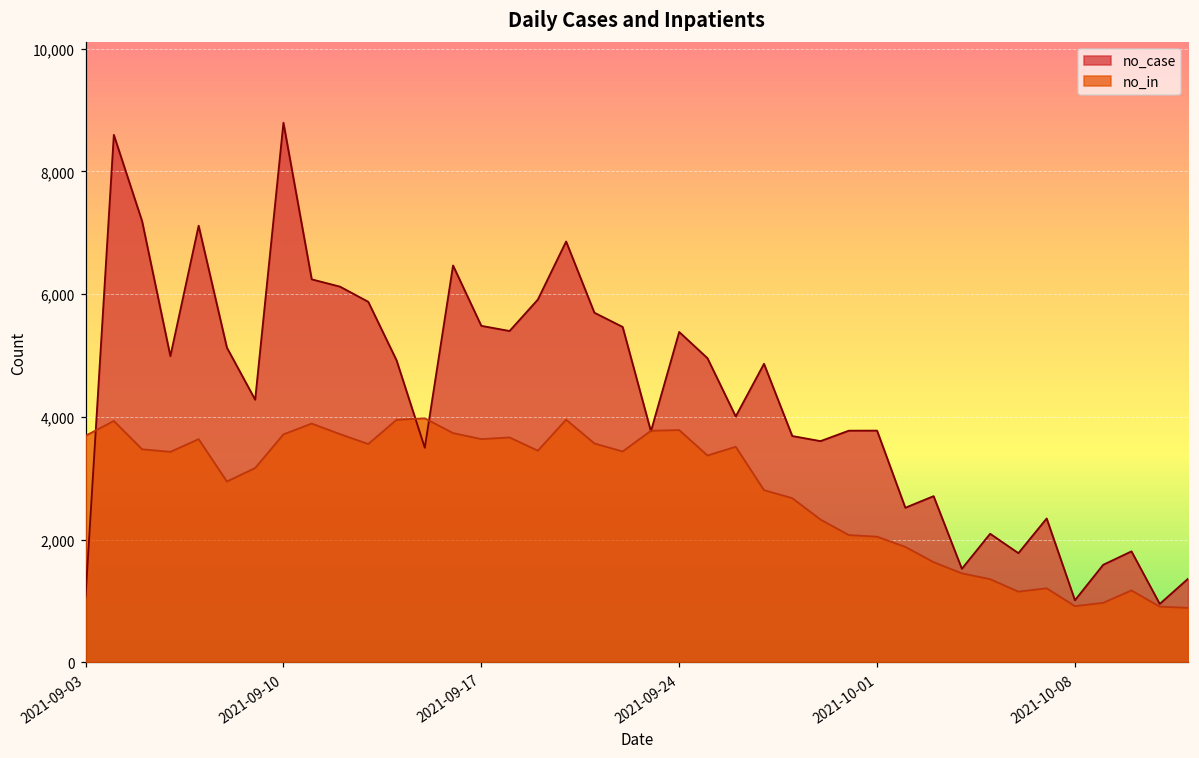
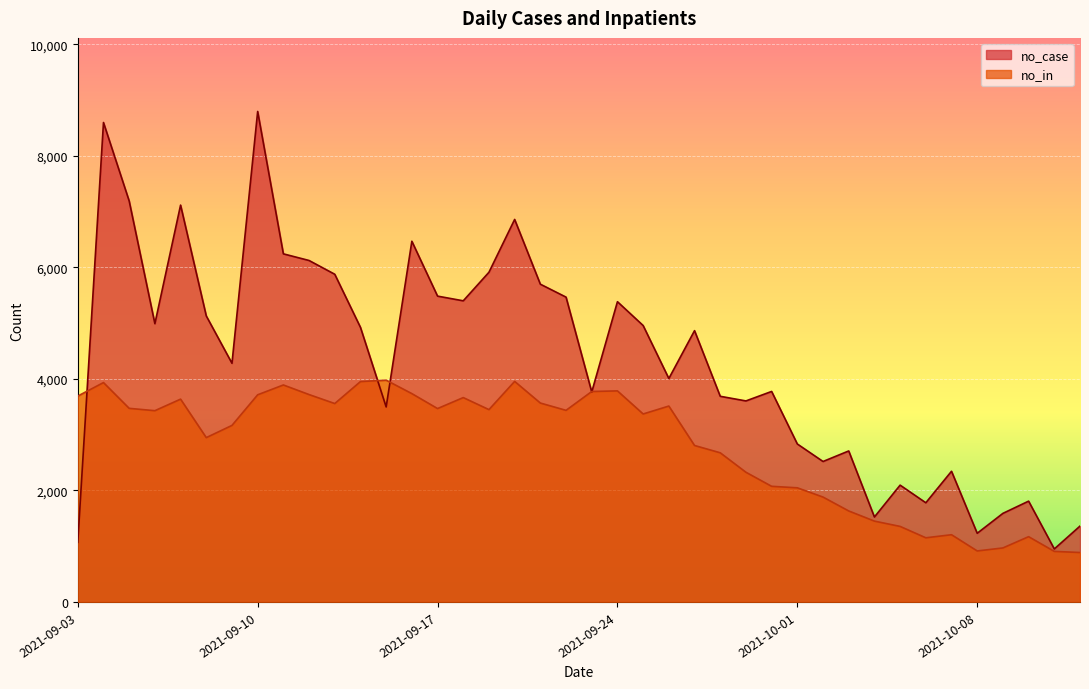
  {
    "no_case": {
      "2021-09-03": "1,100",
      "2021-09-10": "8,800",
      "2021-09-17": "5,500",
      "2021-09-24": "5,400",
-     "2021-10-01": "3,800",
-     "2021-10-08": "1,000"
+     "2021-10-01": "2,800",
+     "2021-10-08": "1,200"
    },
    "no_in": {
      "2021-09-03": "3,700",
      "2021-09-10": "3,700",
-     "2021-09-17": "3,600",
+     "2021-09-17": "3,500",
      "2021-09-24": "3,800",
      "2021-10-01": "2,000",
      "2021-10-08": "900"
    }
  }
